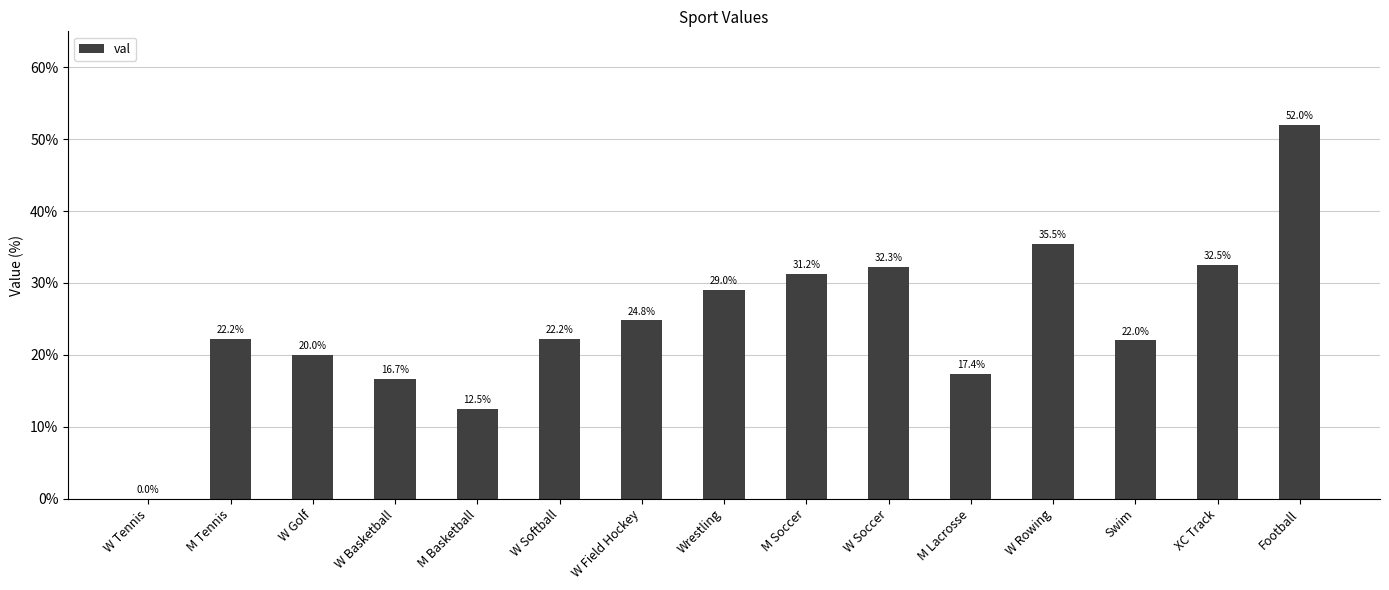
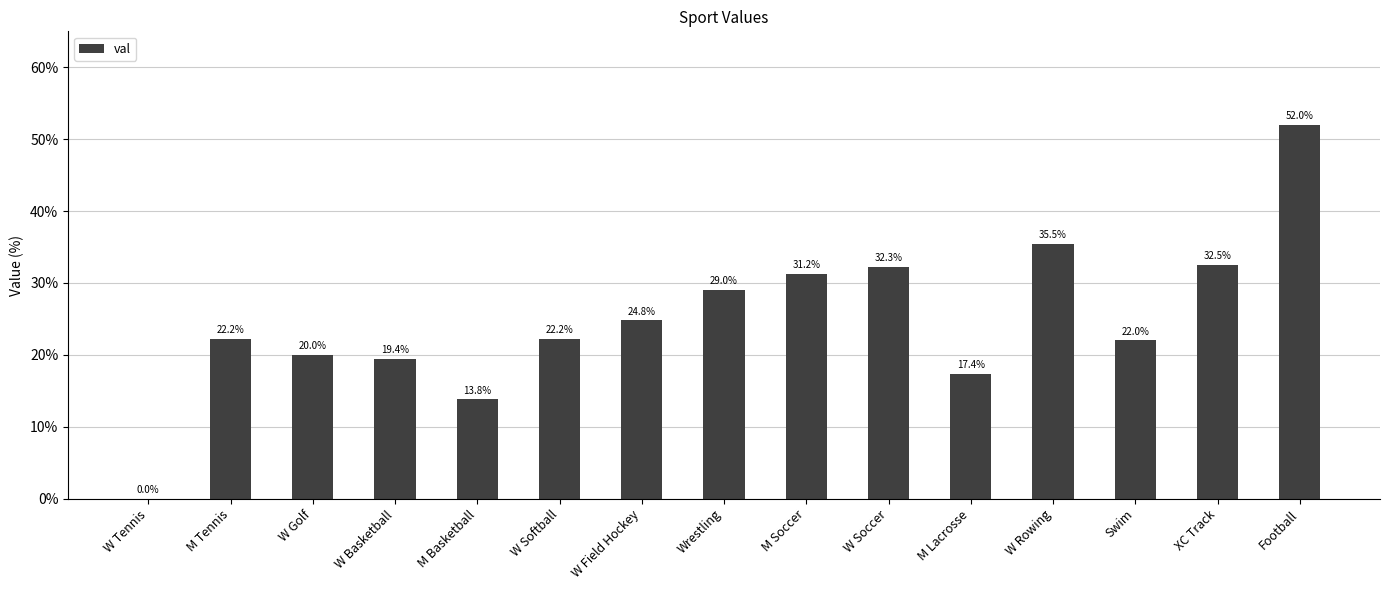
  {
    "W Tennis": "0.0%",
    "M Tennis": "22.2%",
    "W Golf": "20.0%",
-   "W Basketball": "16.7%",
-   "M Basketball": "12.5%",
+   "W Basketball": "19.4%",
+   "M Basketball": "13.8%",
    "W Softball": "22.2%",
    "W Field Hockey": "24.8%",
    "Wrestling": "29.0%",
    "M Soccer": "31.2%",
    "W Soccer": "32.3%",
    "M Lacrosse": "17.4%",
    "W Rowing": "35.5%",
    "Swim": "22.0%",
    "XC Track": "32.5%",
    "Football": "52.0%"
  }
